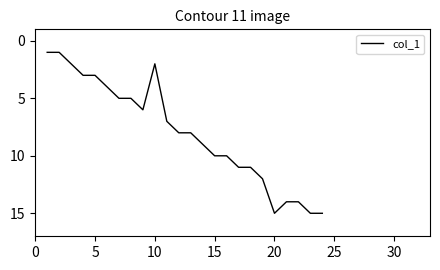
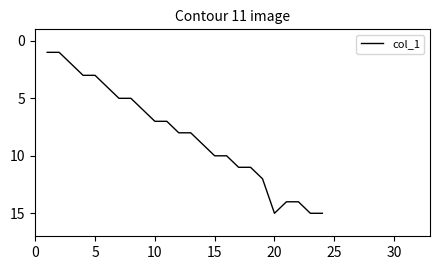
  {
    "5": 3,
-   "10": 2,
+   "10": 7,
    "15": 10,
    "20": 15
  }
